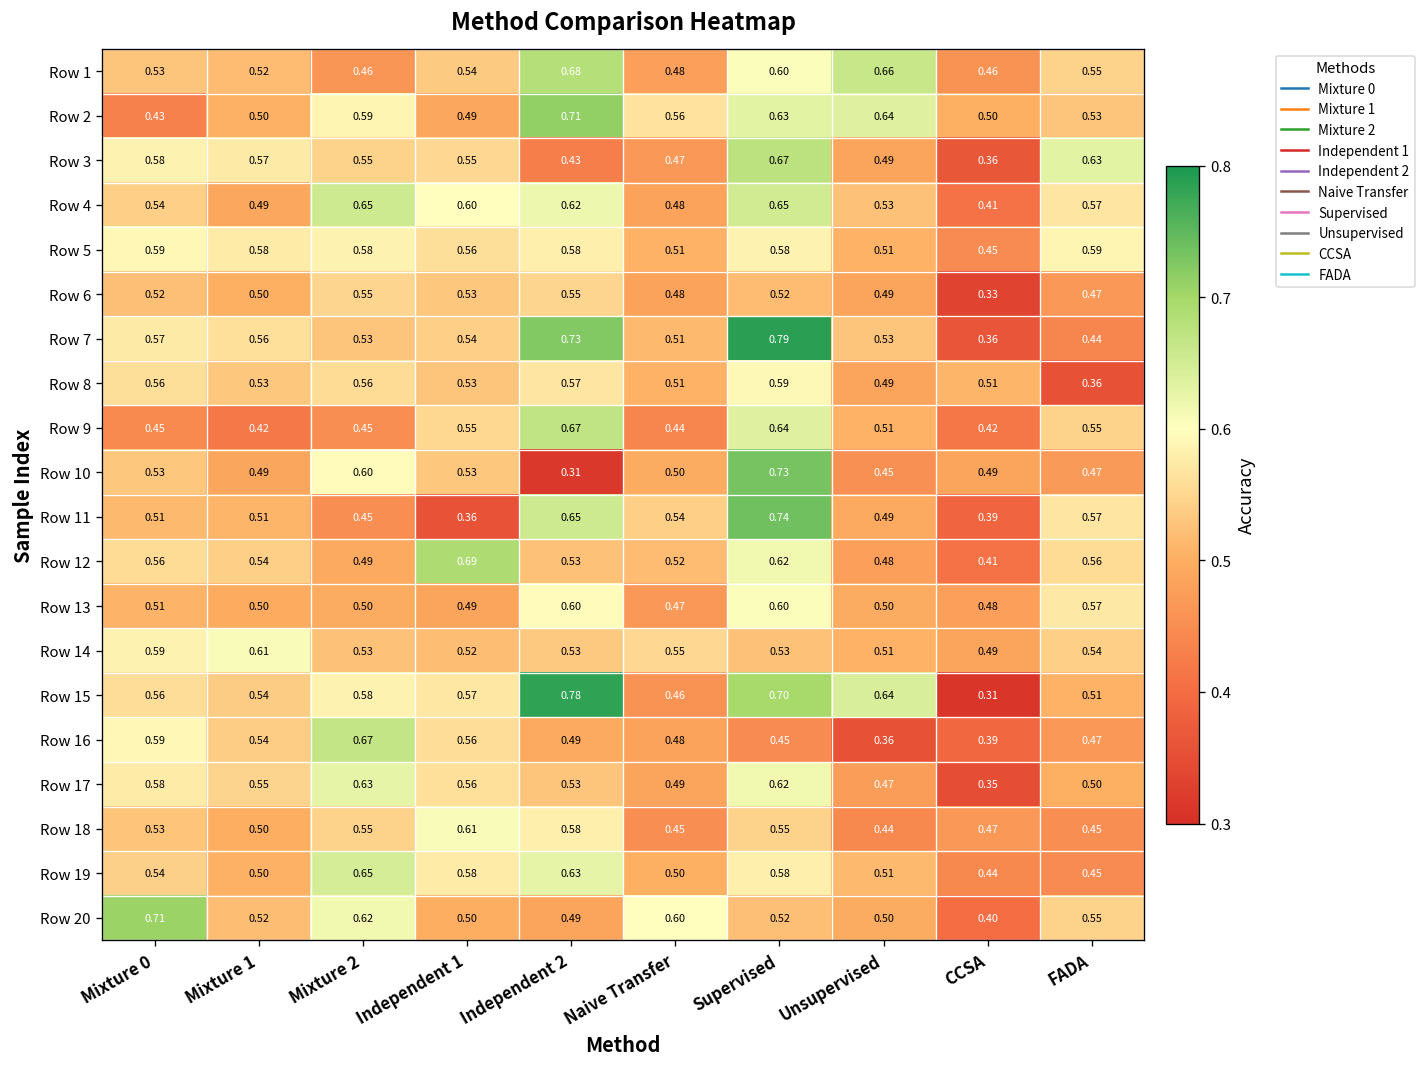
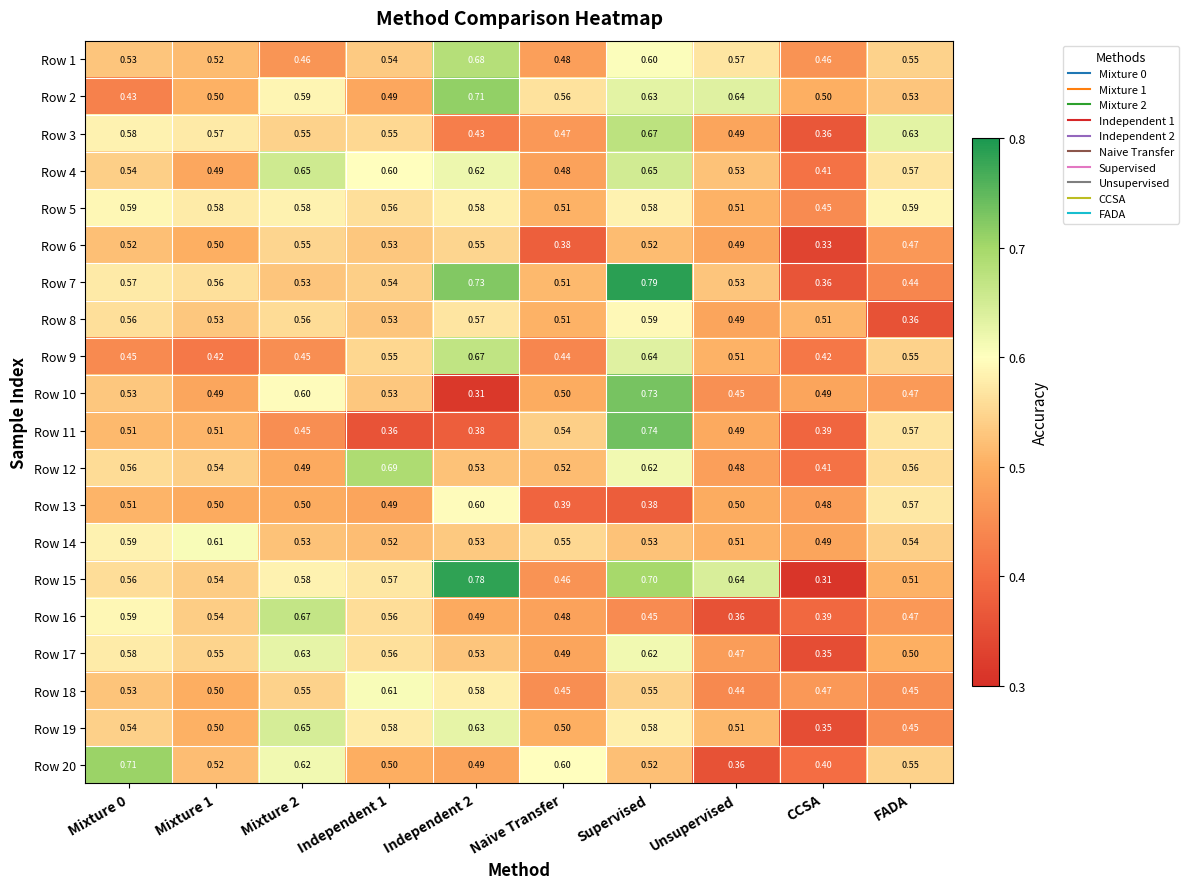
  {
    "Row 1": {
      "Mixture 0": 0.53,
      "Mixture 1": 0.52,
      "Mixture 2": 0.46,
      "Independent 1": 0.54,
      "Independent 2": 0.68,
      "Naive Transfer": 0.48,
      "Supervised": 0.60,
-     "Unsupervised": 0.66,
+     "Unsupervised": 0.57,
      "CCSA": 0.46,
      "FADA": 0.55
    },
    "Row 2": {
      "Mixture 0": 0.43,
      "Mixture 1": 0.50,
      "Mixture 2": 0.59,
      "Independent 1": 0.49,
      "Independent 2": 0.71,
      "Naive Transfer": 0.56,
      "Supervised": 0.63,
      "Unsupervised": 0.64,
      "CCSA": 0.50,
      "FADA": 0.53
    },
    "Row 3": {
      "Mixture 0": 0.58,
      "Mixture 1": 0.57,
      "Mixture 2": 0.55,
      "Independent 1": 0.55,
      "Independent 2": 0.43,
      "Naive Transfer": 0.47,
      "Supervised": 0.67,
      "Unsupervised": 0.49,
      "CCSA": 0.36,
      "FADA": 0.63
    },
    "Row 4": {
      "Mixture 0": 0.54,
      "Mixture 1": 0.49,
      "Mixture 2": 0.65,
      "Independent 1": 0.60,
      "Independent 2": 0.62,
      "Naive Transfer": 0.48,
      "Supervised": 0.65,
      "Unsupervised": 0.53,
      "CCSA": 0.41,
      "FADA": 0.57
    },
    "Row 5": {
      "Mixture 0": 0.59,
      "Mixture 1": 0.58,
      "Mixture 2": 0.58,
      "Independent 1": 0.56,
      "Independent 2": 0.58,
      "Naive Transfer": 0.51,
      "Supervised": 0.58,
      "Unsupervised": 0.51,
      "CCSA": 0.45,
      "FADA": 0.59
    },
    "Row 6": {
      "Mixture 0": 0.52,
      "Mixture 1": 0.50,
      "Mixture 2": 0.55,
      "Independent 1": 0.53,
      "Independent 2": 0.55,
-     "Naive Transfer": 0.48,
+     "Naive Transfer": 0.38,
      "Supervised": 0.52,
      "Unsupervised": 0.49,
      "CCSA": 0.33,
      "FADA": 0.47
    },
    "Row 7": {
      "Mixture 0": 0.57,
      "Mixture 1": 0.56,
      "Mixture 2": 0.53,
      "Independent 1": 0.54,
      "Independent 2": 0.73,
      "Naive Transfer": 0.51,
      "Supervised": 0.79,
      "Unsupervised": 0.53,
      "CCSA": 0.36,
      "FADA": 0.44
    },
    "Row 8": {
      "Mixture 0": 0.56,
      "Mixture 1": 0.53,
      "Mixture 2": 0.56,
      "Independent 1": 0.53,
      "Independent 2": 0.57,
      "Naive Transfer": 0.51,
      "Supervised": 0.59,
      "Unsupervised": 0.49,
      "CCSA": 0.51,
      "FADA": 0.36
    },
    "Row 9": {
      "Mixture 0": 0.45,
      "Mixture 1": 0.42,
      "Mixture 2": 0.45,
      "Independent 1": 0.55,
      "Independent 2": 0.67,
      "Naive Transfer": 0.44,
      "Supervised": 0.64,
      "Unsupervised": 0.51,
      "CCSA": 0.42,
      "FADA": 0.55
    },
    "Row 10": {
      "Mixture 0": 0.53,
      "Mixture 1": 0.49,
      "Mixture 2": 0.60,
      "Independent 1": 0.53,
      "Independent 2": 0.31,
      "Naive Transfer": 0.50,
      "Supervised": 0.73,
      "Unsupervised": 0.45,
      "CCSA": 0.49,
      "FADA": 0.47
    },
    "Row 11": {
      "Mixture 0": 0.51,
      "Mixture 1": 0.51,
      "Mixture 2": 0.45,
      "Independent 1": 0.36,
-     "Independent 2": 0.65,
+     "Independent 2": 0.38,
      "Naive Transfer": 0.54,
      "Supervised": 0.74,
      "Unsupervised": 0.49,
      "CCSA": 0.39,
      "FADA": 0.57
    },
    "Row 12": {
      "Mixture 0": 0.56,
      "Mixture 1": 0.54,
      "Mixture 2": 0.49,
      "Independent 1": 0.69,
      "Independent 2": 0.53,
      "Naive Transfer": 0.52,
      "Supervised": 0.62,
      "Unsupervised": 0.48,
      "CCSA": 0.41,
      "FADA": 0.56
    },
    "Row 13": {
      "Mixture 0": 0.51,
      "Mixture 1": 0.50,
      "Mixture 2": 0.50,
      "Independent 1": 0.49,
      "Independent 2": 0.60,
-     "Naive Transfer": 0.47,
-     "Supervised": 0.60,
+     "Naive Transfer": 0.39,
+     "Supervised": 0.38,
      "Unsupervised": 0.50,
      "CCSA": 0.48,
      "FADA": 0.57
    },
    "Row 14": {
      "Mixture 0": 0.59,
      "Mixture 1": 0.61,
      "Mixture 2": 0.53,
      "Independent 1": 0.52,
      "Independent 2": 0.53,
      "Naive Transfer": 0.55,
      "Supervised": 0.53,
      "Unsupervised": 0.51,
      "CCSA": 0.49,
      "FADA": 0.54
    },
    "Row 15": {
      "Mixture 0": 0.56,
      "Mixture 1": 0.54,
      "Mixture 2": 0.58,
      "Independent 1": 0.57,
      "Independent 2": 0.78,
      "Naive Transfer": 0.46,
      "Supervised": 0.70,
      "Unsupervised": 0.64,
      "CCSA": 0.31,
      "FADA": 0.51
    },
    "Row 16": {
      "Mixture 0": 0.59,
      "Mixture 1": 0.54,
      "Mixture 2": 0.67,
      "Independent 1": 0.56,
      "Independent 2": 0.49,
      "Naive Transfer": 0.48,
      "Supervised": 0.45,
      "Unsupervised": 0.36,
      "CCSA": 0.39,
      "FADA": 0.47
    },
    "Row 17": {
      "Mixture 0": 0.58,
      "Mixture 1": 0.55,
      "Mixture 2": 0.63,
      "Independent 1": 0.56,
      "Independent 2": 0.53,
      "Naive Transfer": 0.49,
      "Supervised": 0.62,
      "Unsupervised": 0.47,
      "CCSA": 0.35,
      "FADA": 0.50
    },
    "Row 18": {
      "Mixture 0": 0.53,
      "Mixture 1": 0.50,
      "Mixture 2": 0.55,
      "Independent 1": 0.61,
      "Independent 2": 0.58,
      "Naive Transfer": 0.45,
      "Supervised": 0.55,
      "Unsupervised": 0.44,
      "CCSA": 0.47,
      "FADA": 0.45
    },
    "Row 19": {
      "Mixture 0": 0.54,
      "Mixture 1": 0.50,
      "Mixture 2": 0.65,
      "Independent 1": 0.58,
      "Independent 2": 0.63,
      "Naive Transfer": 0.50,
      "Supervised": 0.58,
      "Unsupervised": 0.51,
-     "CCSA": 0.44,
+     "CCSA": 0.35,
      "FADA": 0.45
    },
    "Row 20": {
      "Mixture 0": 0.71,
      "Mixture 1": 0.52,
      "Mixture 2": 0.62,
      "Independent 1": 0.50,
      "Independent 2": 0.49,
      "Naive Transfer": 0.60,
      "Supervised": 0.52,
-     "Unsupervised": 0.50,
+     "Unsupervised": 0.36,
      "CCSA": 0.40,
      "FADA": 0.55
    }
  }
